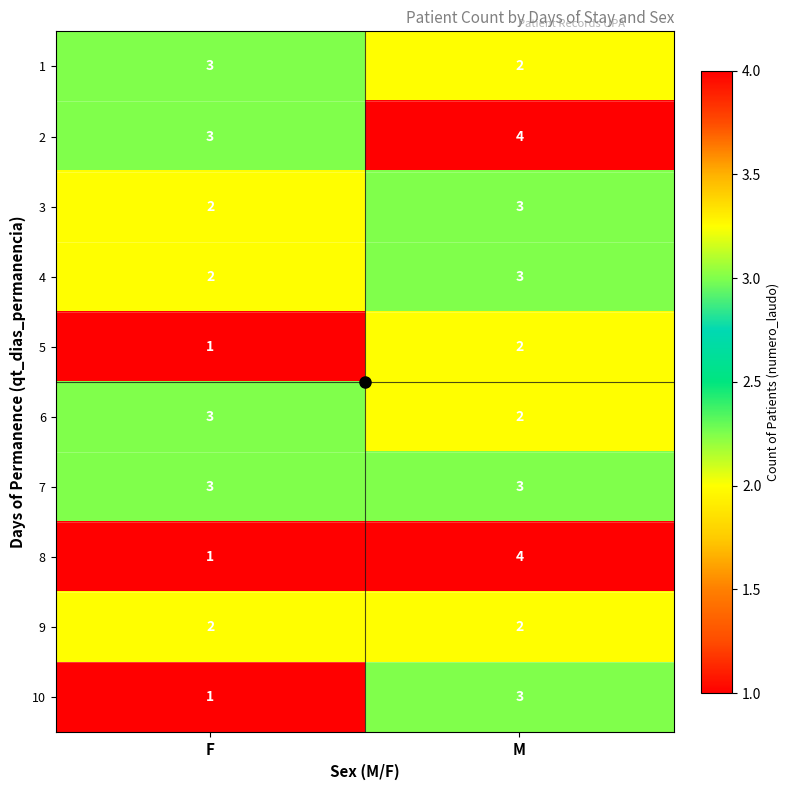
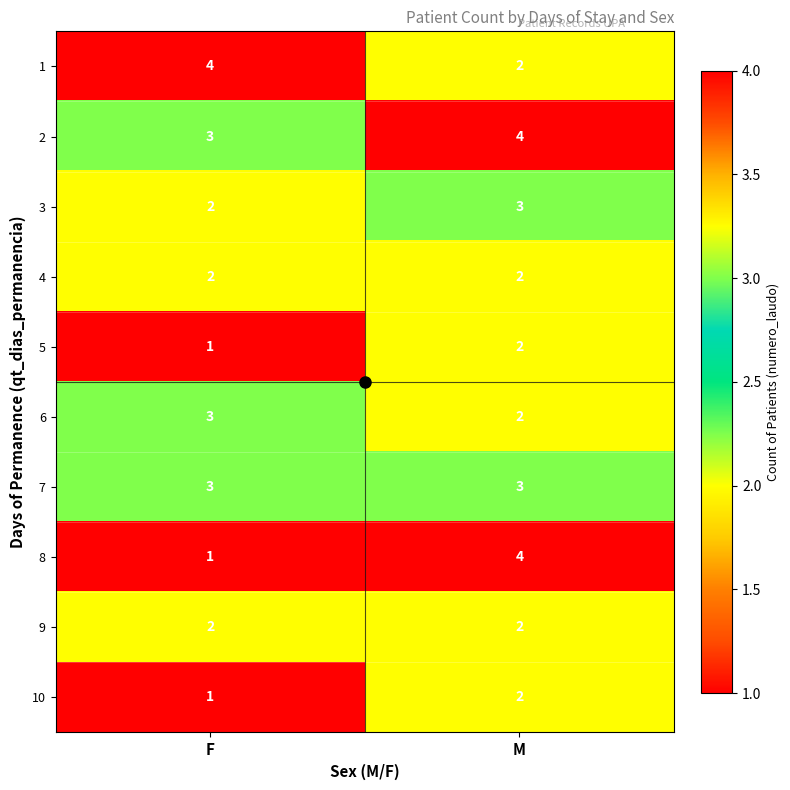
  {
    "1": {
-     "F": 3,
+     "F": 4,
      "M": 2
    },
    "2": {
      "F": 3,
      "M": 4
    },
    "3": {
      "F": 2,
      "M": 3
    },
    "4": {
      "F": 2,
-     "M": 3
+     "M": 2
    },
    "5": {
      "F": 1,
      "M": 2
    },
    "6": {
      "F": 3,
      "M": 2
    },
    "7": {
      "F": 3,
      "M": 3
    },
    "8": {
      "F": 1,
      "M": 4
    },
    "9": {
      "F": 2,
      "M": 2
    },
    "10": {
      "F": 1,
-     "M": 3
+     "M": 2
    }
  }
